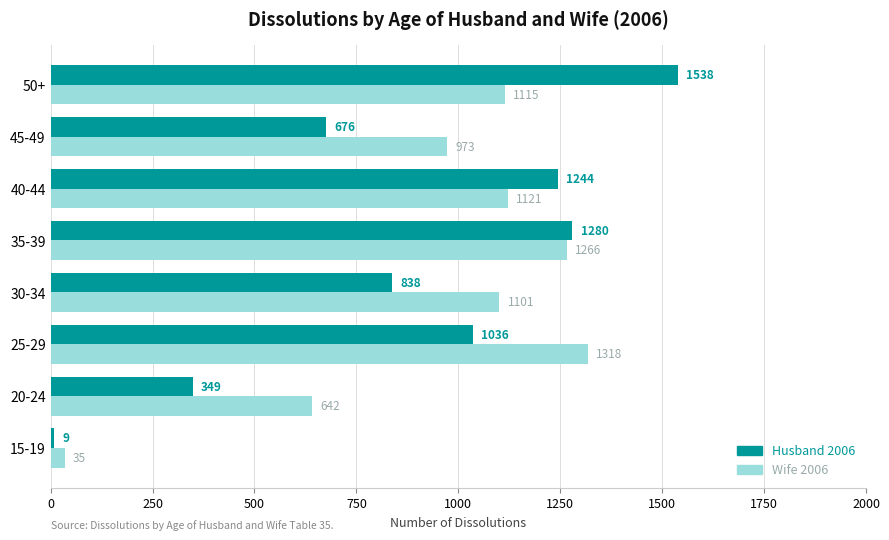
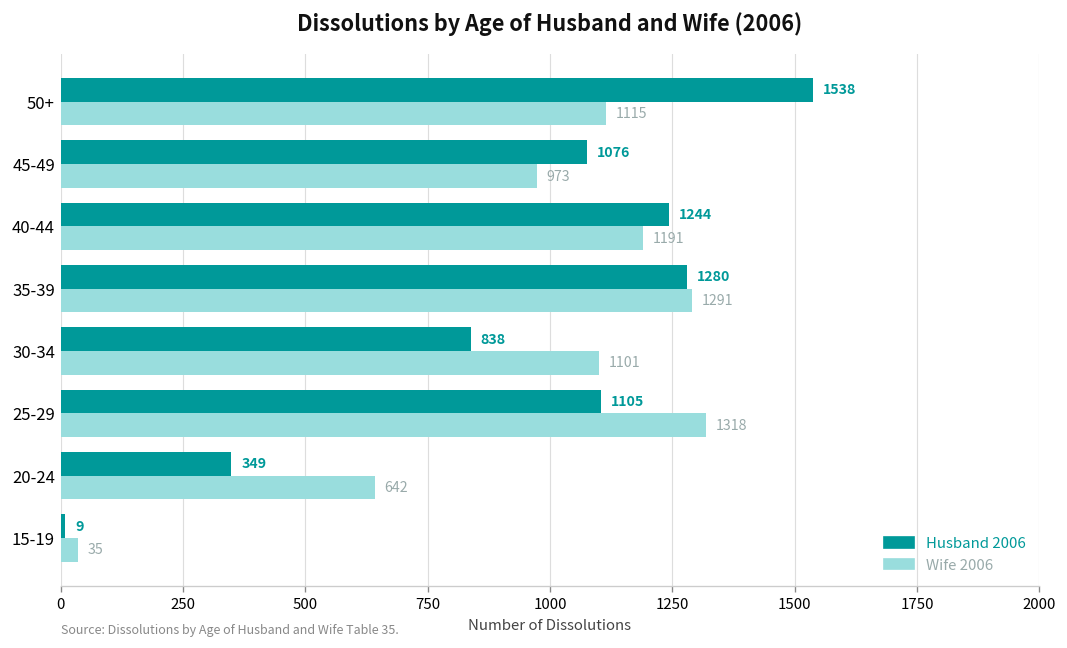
  {
    "Husband 2006": {
      "50+": 1538,
-     "45-49": 676,
+     "45-49": 1076,
      "40-44": 1244,
      "35-39": 1280,
      "30-34": 838,
-     "25-29": 1036,
+     "25-29": 1105,
      "20-24": 349,
      "15-19": 9
    },
    "Wife 2006": {
      "50+": 1115,
      "45-49": 973,
-     "40-44": 1121,
-     "35-39": 1266,
+     "40-44": 1191,
+     "35-39": 1291,
      "30-34": 1101,
      "25-29": 1318,
      "20-24": 642,
      "15-19": 35
    }
  }
